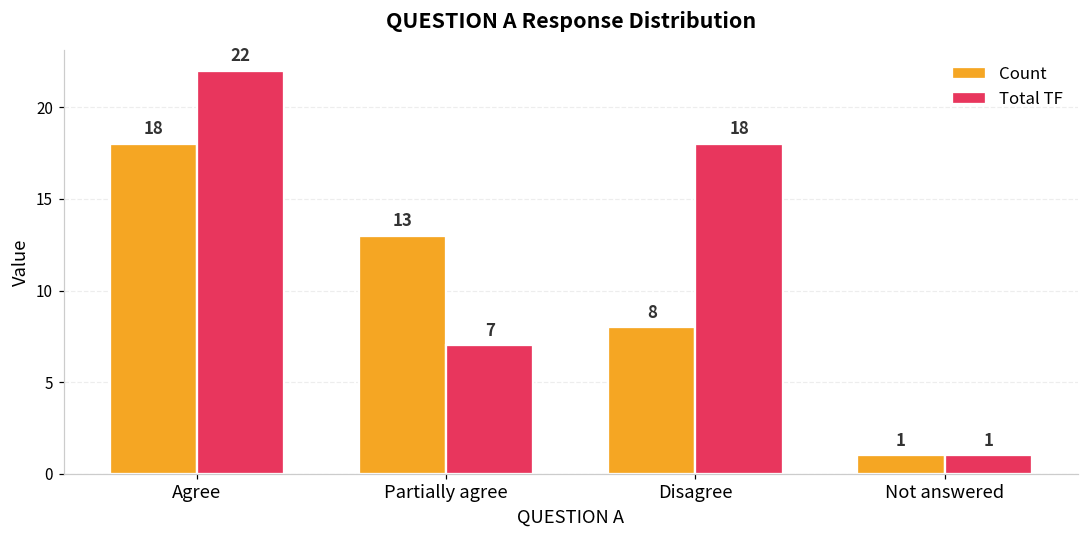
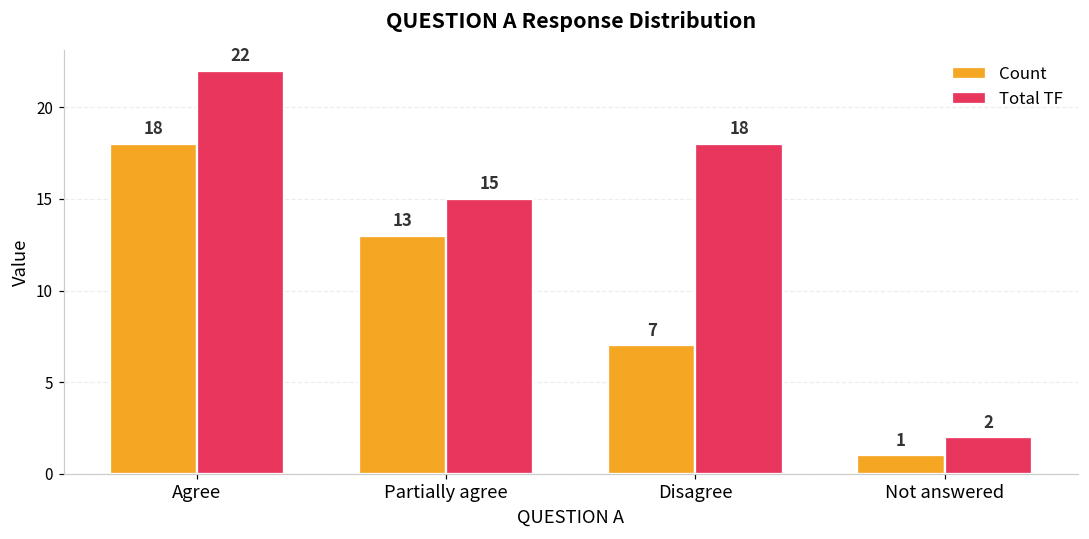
  {
    "Count": {
      "Agree": 18,
      "Partially agree": 13,
-     "Disagree": 8,
+     "Disagree": 7,
      "Not answered": 1
    },
    "Total TF": {
      "Agree": 22,
-     "Partially agree": 7,
+     "Partially agree": 15,
      "Disagree": 18,
-     "Not answered": 1
+     "Not answered": 2
    }
  }
